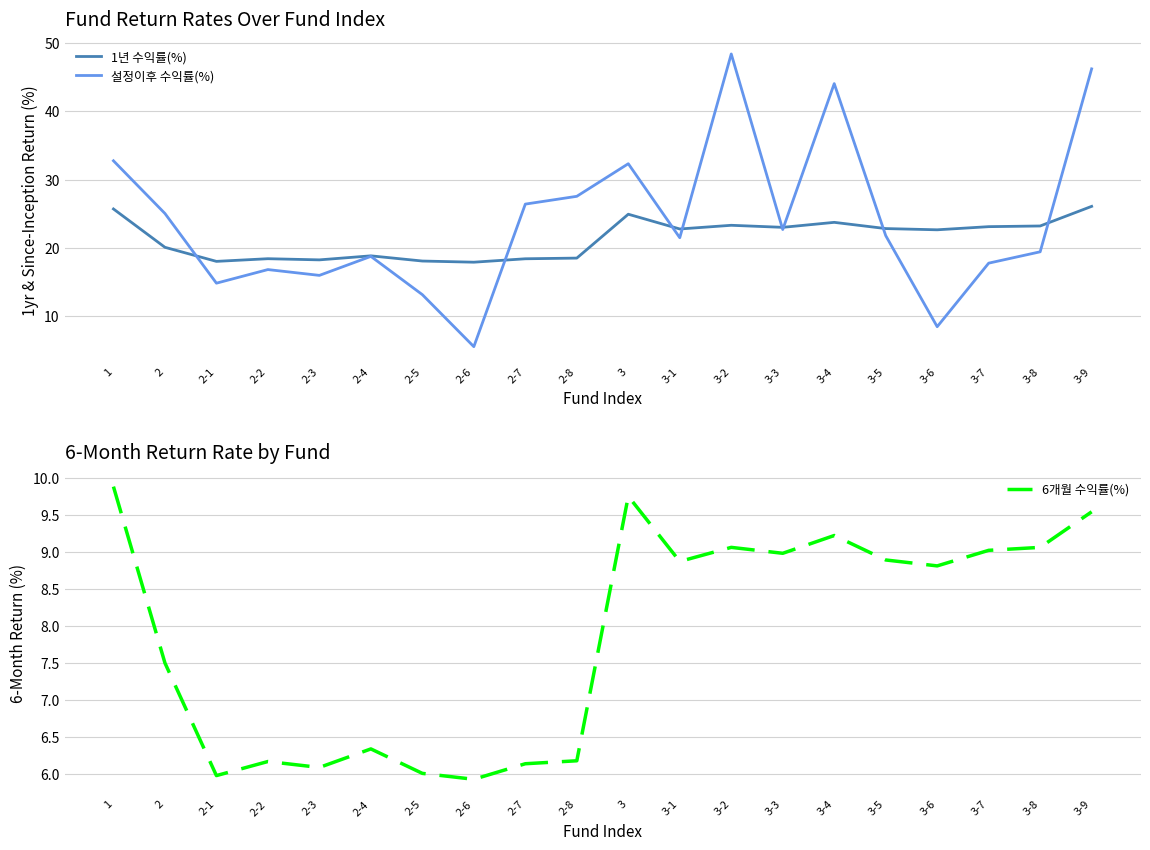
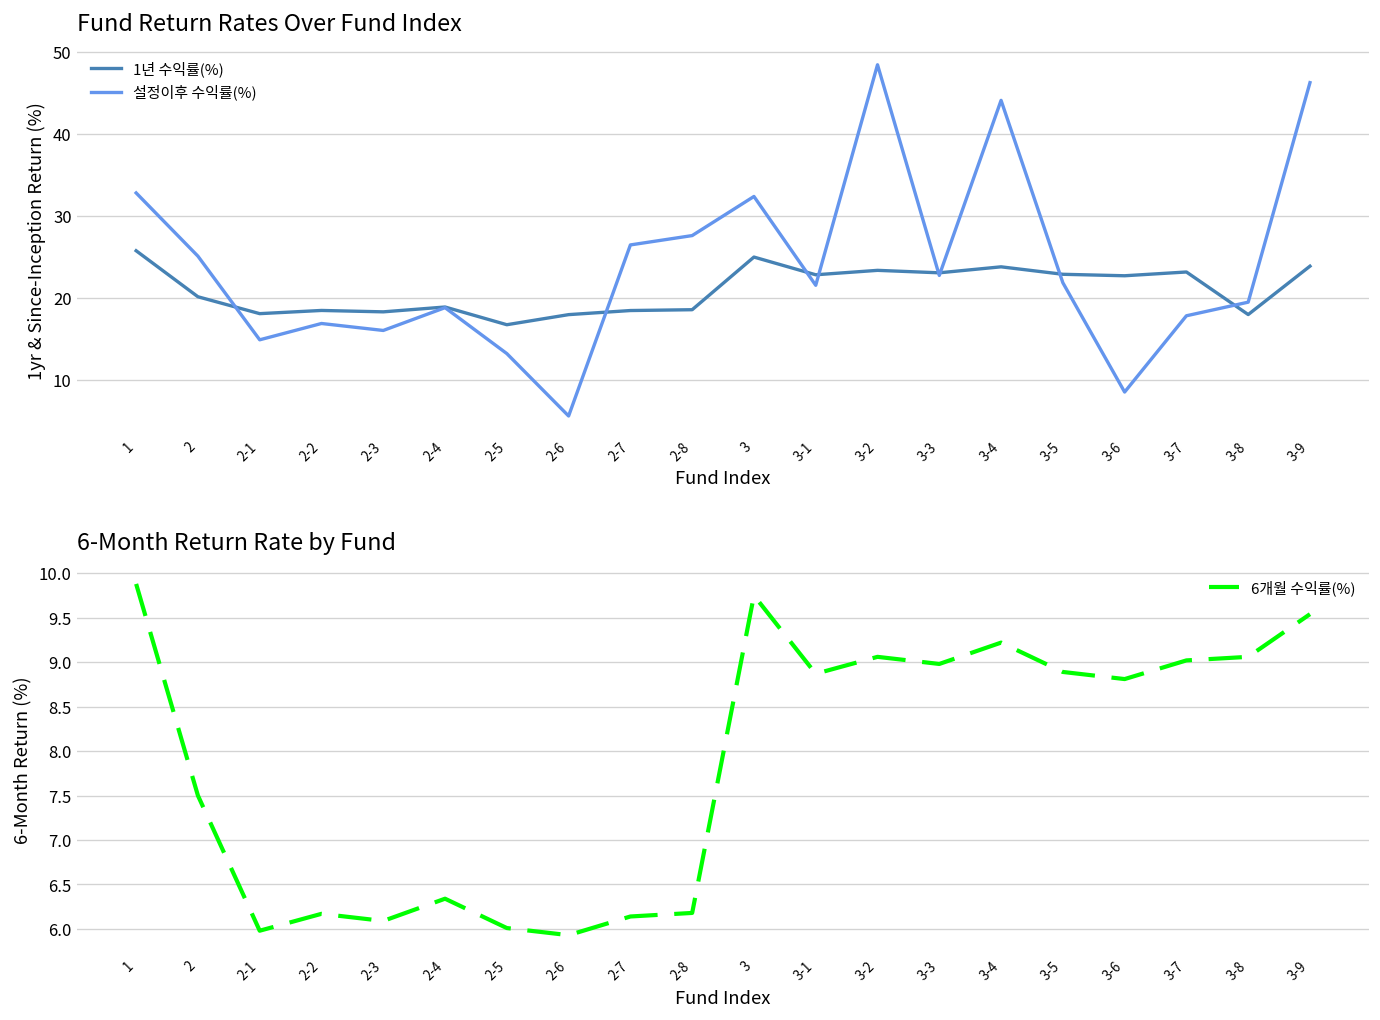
  {
    "Fund Return Rates Over Fund Index": {
      "1년 수익률(%)": {
        "1": 26,
        "2": 20,
        "2-1": 18,
        "2-2": 18,
        "2-3": 18,
-       "2-5": 18,
+       "2-5": 17,
        "2-6": 18,
        "2-7": 18,
        "2-8": 19,
        "3": 25,
        "3-1": 23,
        "3-2": 23,
        "3-4": 24,
        "3-5": 23,
        "3-6": 23,
        "3-7": 23,
-       "3-8": 23,
-       "3-9": 26
+       "3-8": 18,
+       "3-9": 24
      },
      "설정이후 수익률(%)": {
        "1": 33,
        "2": 25,
        "2-1": 15,
        "2-2": 17,
        "2-3": 16,
        "2-5": 13,
        "2-6": 6,
        "2-7": 26,
        "2-8": 28,
        "3": 32,
        "3-1": 22,
        "3-2": 48,
        "3-4": 44,
        "3-5": 22,
        "3-6": 8,
        "3-7": 18,
        "3-8": 19,
        "3-9": 46
      }
    },
    "6-Month Return Rate by Fund": {
      "1": 9.9,
      "2": 7.5,
      "2-1": 6.0,
      "2-2": 6.2,
      "2-3": 6.1,
      "2-4": 6.3,
      "2-5": 6.0,
      "2-6": 5.9,
      "2-7": 6.1,
      "2-8": 6.2,
      "3": 9.8,
      "3-1": 8.9,
      "3-2": 9.1,
      "3-3": 9.0,
      "3-4": 9.2,
      "3-5": 8.9,
      "3-6": 8.8,
      "3-7": 9.0,
      "3-8": 9.1,
      "3-9": 9.5
    }
  }
